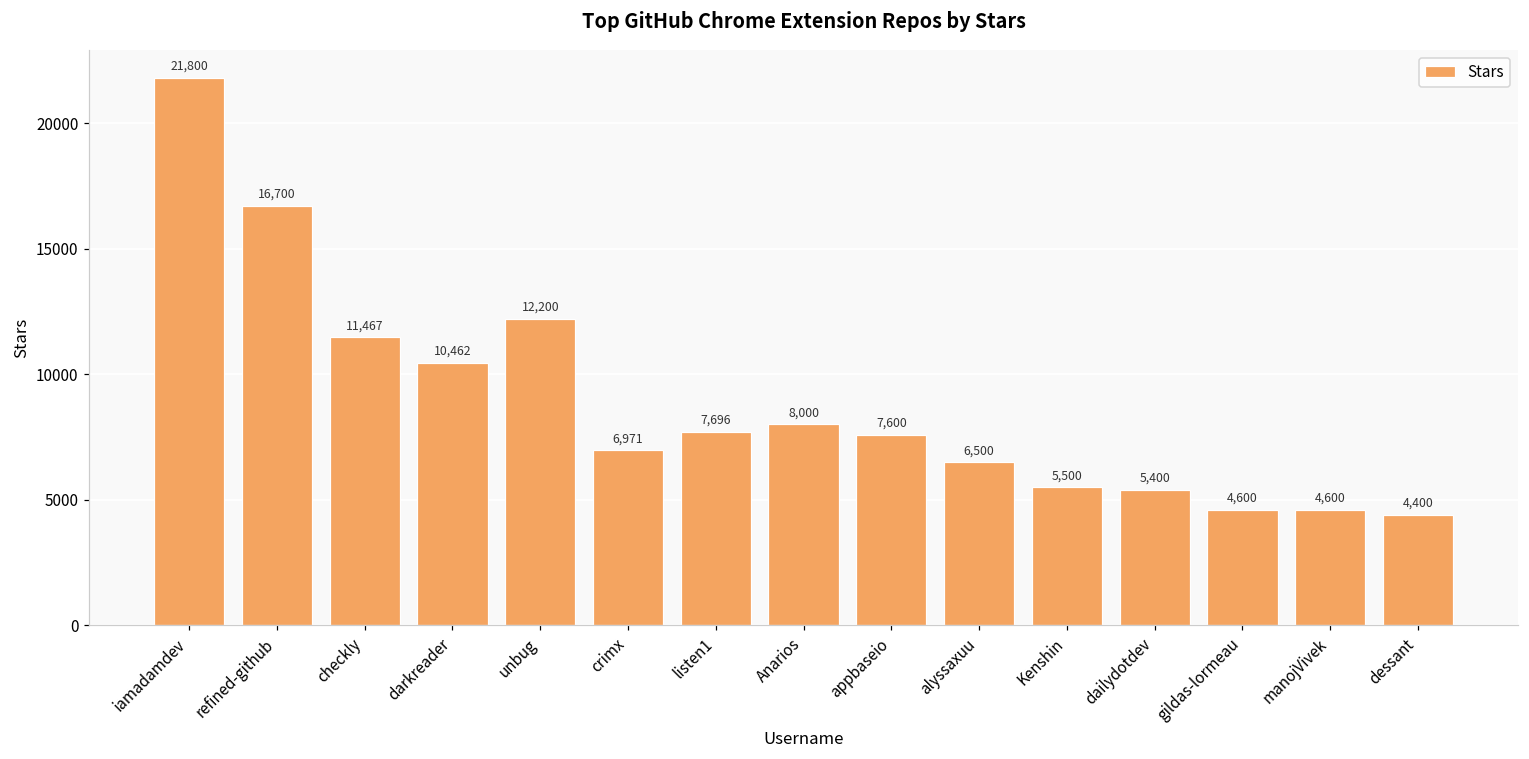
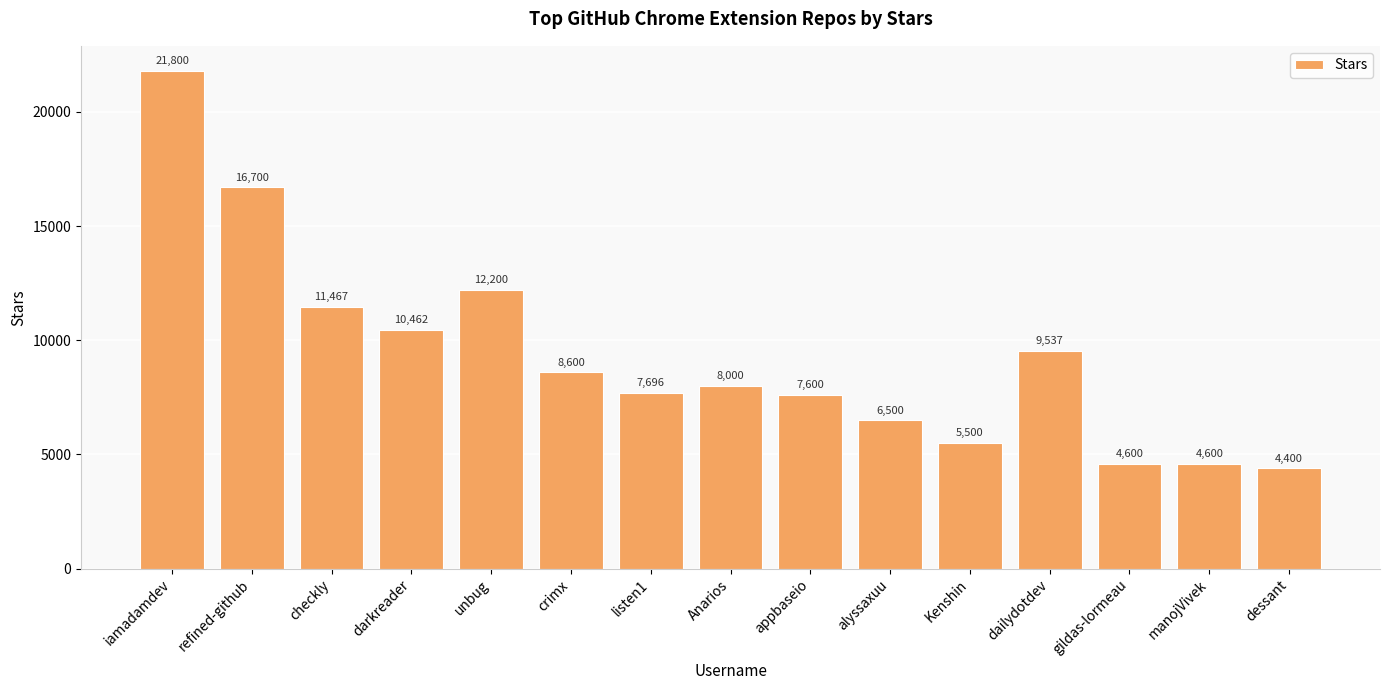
  {
    "iamadamdev": "21,800",
    "refined-github": "16,700",
    "checkly": "11,467",
    "darkreader": "10,462",
    "unbug": "12,200",
-   "crimx": "6,971",
+   "crimx": "8,600",
    "listen1": "7,696",
    "Anarios": "8,000",
    "appbaseio": "7,600",
    "alyssaxuu": "6,500",
    "Kenshin": "5,500",
-   "dailydotdev": "5,400",
+   "dailydotdev": "9,537",
    "gildas-lormeau": "4,600",
    "manojVivek": "4,600",
    "dessant": "4,400"
  }
